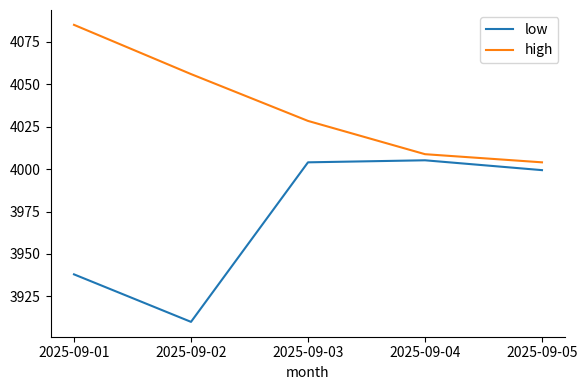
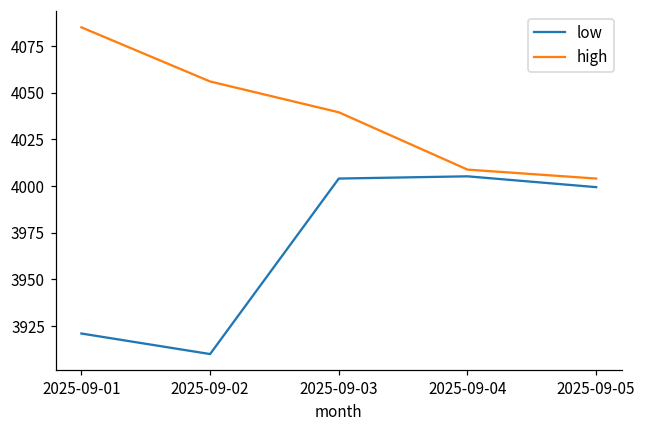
  {
    "low": {
-     "2025-09-01": 3938,
+     "2025-09-01": 3921,
      "2025-09-02": 3910,
      "2025-09-03": 4004,
      "2025-09-04": 4005,
      "2025-09-05": 3999
    },
    "high": {
      "2025-09-01": 4085,
      "2025-09-02": 4056,
-     "2025-09-03": 4028,
+     "2025-09-03": 4040,
      "2025-09-04": 4009,
      "2025-09-05": 4004
    }
  }
